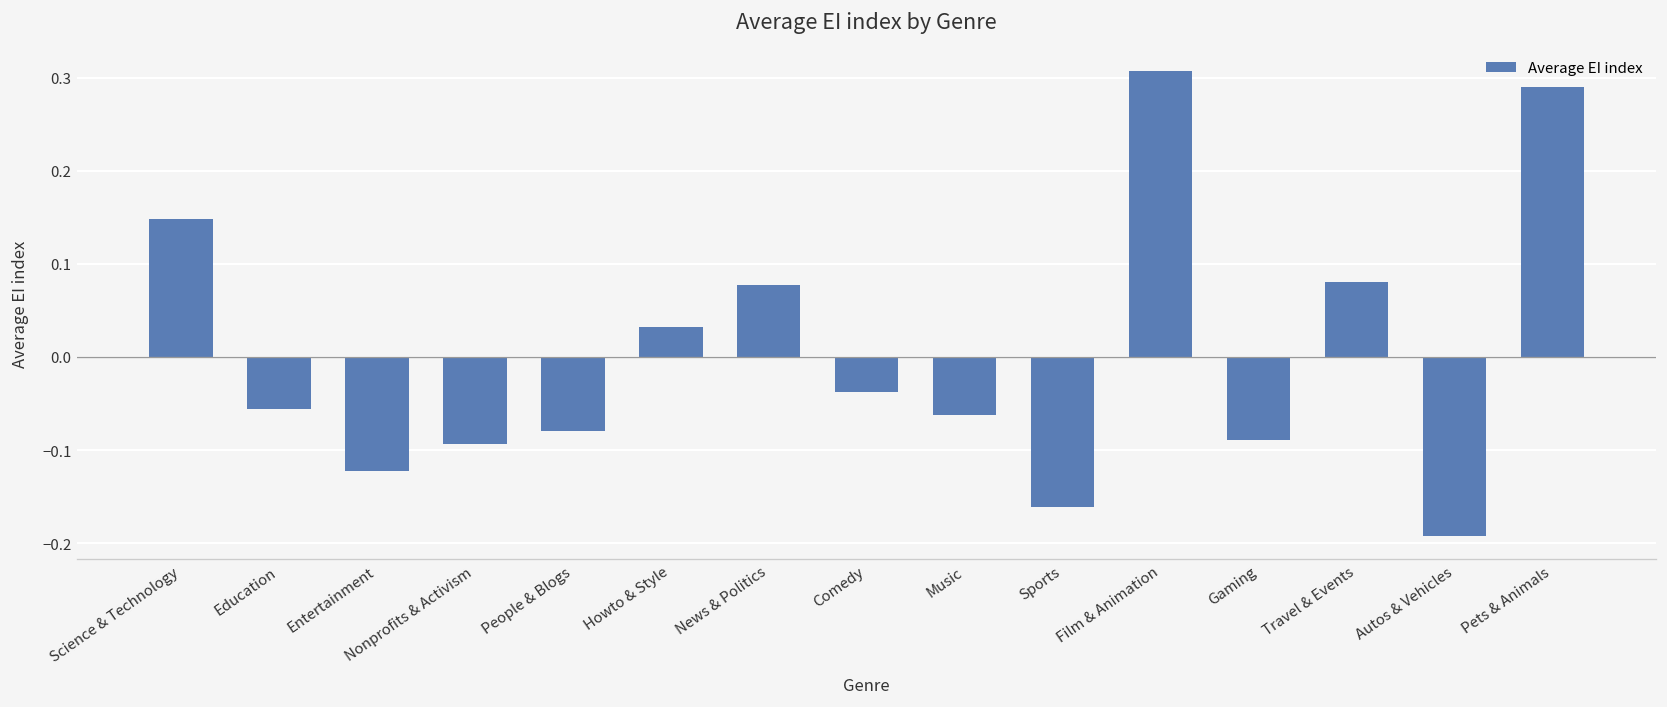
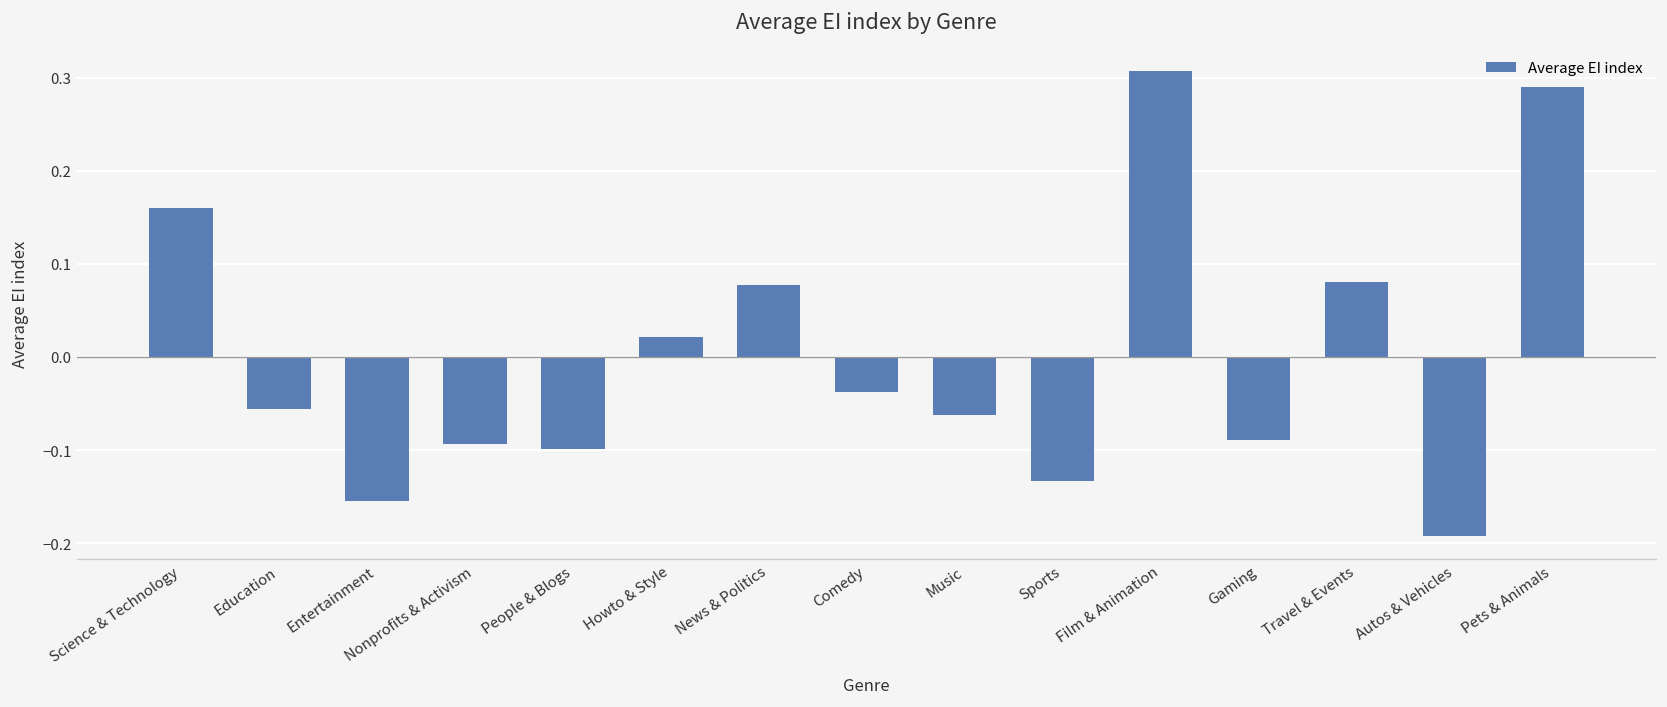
  {
-   "Science & Technology": 0.15,
+   "Science & Technology": 0.16,
    "Education": -0.06,
-   "Entertainment": -0.12,
+   "Entertainment": -0.16,
    "Nonprofits & Activism": -0.09,
-   "People & Blogs": -0.08,
-   "Howto & Style": 0.03,
+   "People & Blogs": -0.10,
+   "Howto & Style": 0.02,
    "News & Politics": 0.08,
    "Comedy": -0.04,
    "Music": -0.06,
-   "Sports": -0.16,
+   "Sports": -0.13,
    "Film & Animation": 0.31,
    "Gaming": -0.09,
    "Travel & Events": 0.08,
    "Autos & Vehicles": -0.19,
    "Pets & Animals": 0.29
  }
